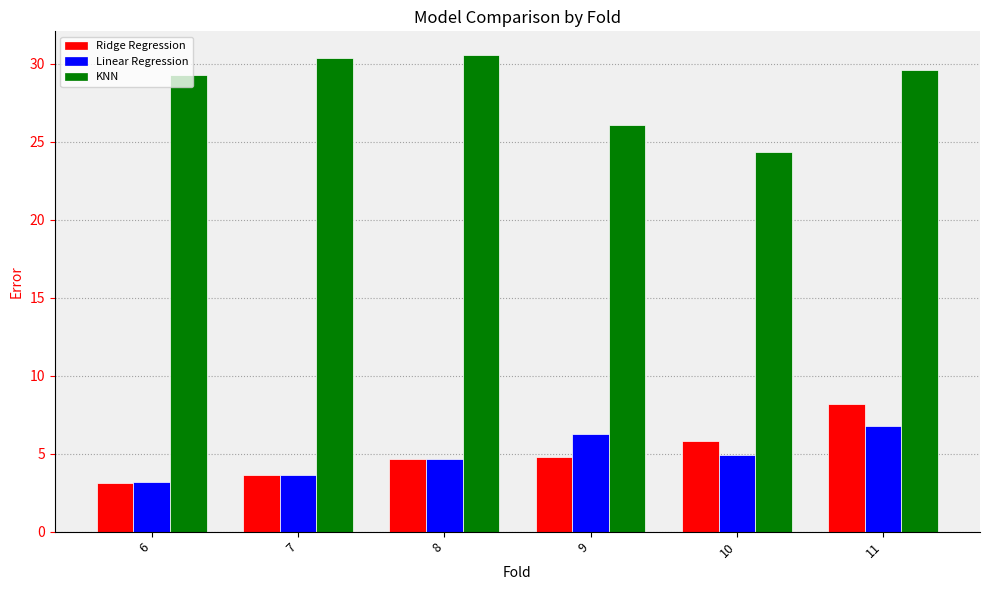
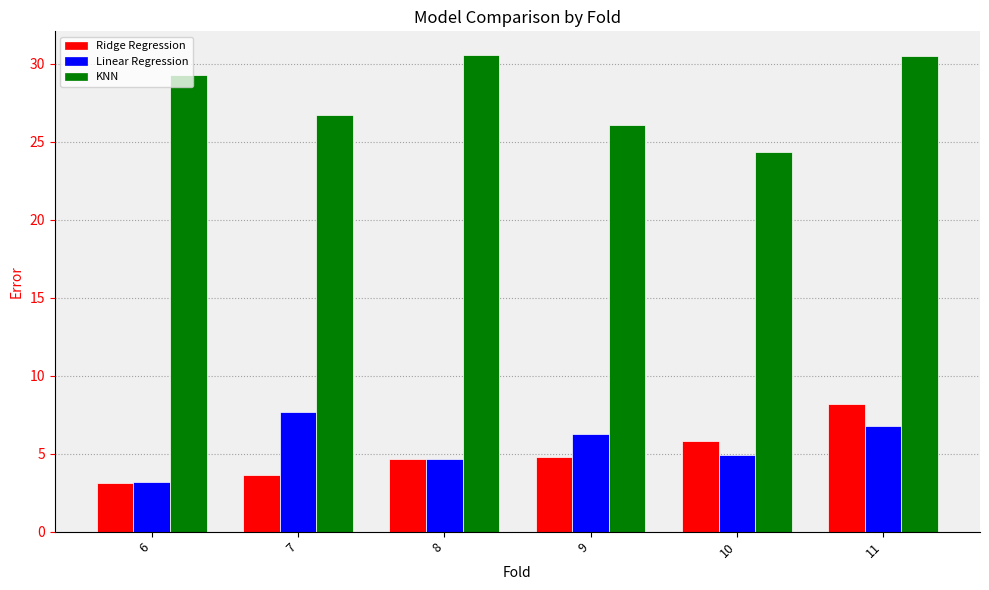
  {
    "Ridge Regression": {
      "6": 3.1,
      "7": 3.6,
      "8": 4.6,
      "9": 4.8,
      "10": 5.8,
      "11": 8.2
    },
    "Linear Regression": {
      "6": 3.2,
-     "7": 3.6,
+     "7": 7.6,
      "8": 4.7,
      "9": 6.2,
      "10": 4.9,
      "11": 6.8
    },
    "KNN": {
-     "7": 30.3,
+     "7": 26.7,
      "8": 30.5,
      "9": 26.1,
      "10": 24.3,
-     "11": 29.6
+     "11": 30.5
    }
  }
